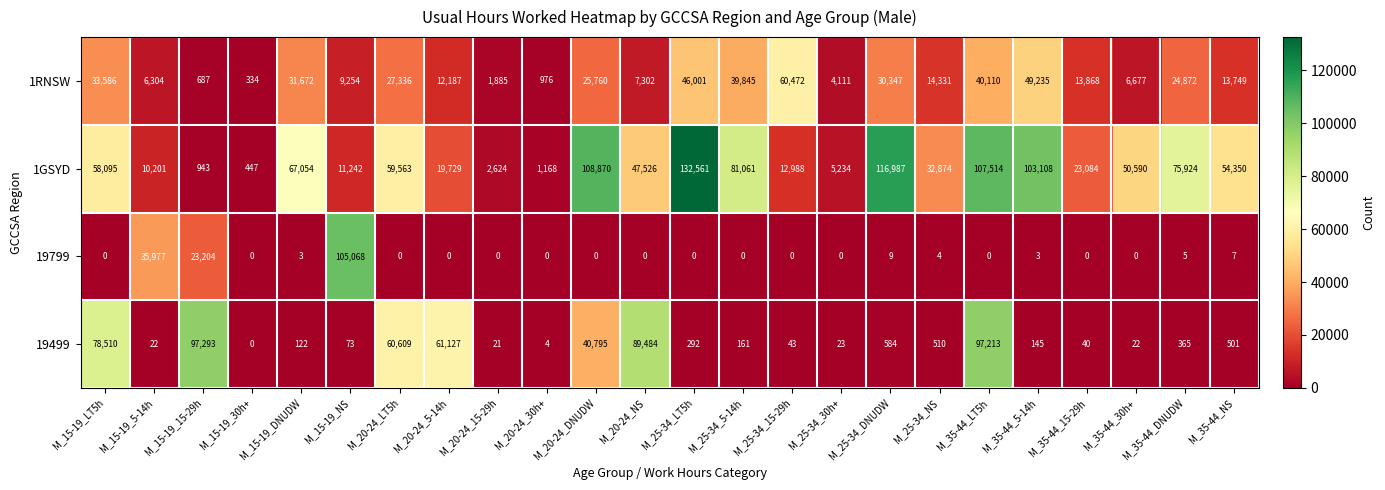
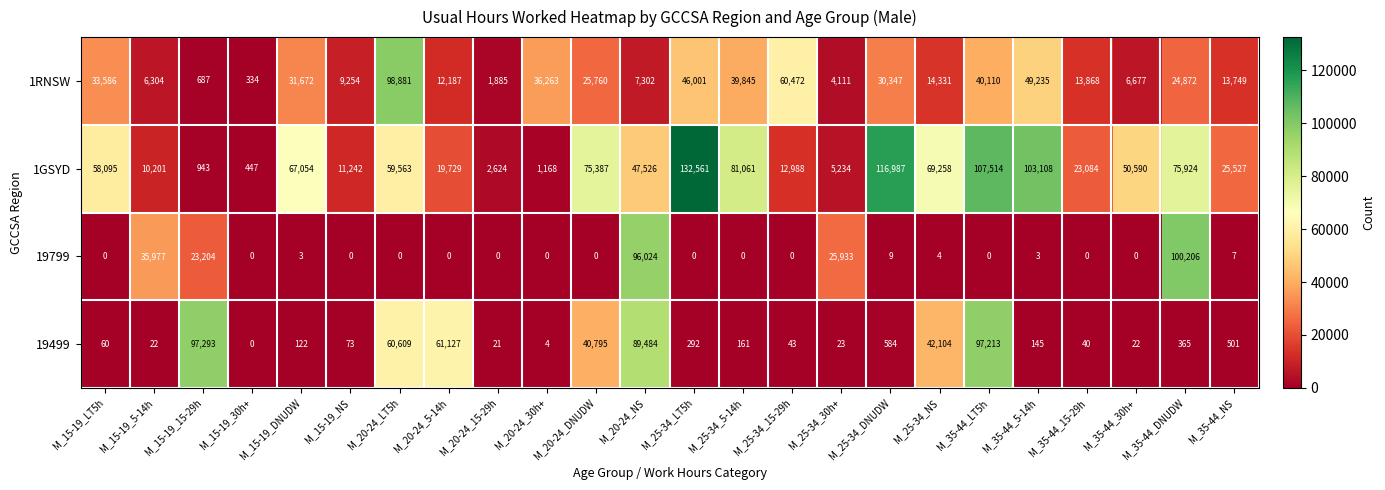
  {
    "1RNSW": {
      "M_15-19_LT5h": "33,586",
      "M_15-19_5-14h": "6,304",
      "M_15-19_15-29h": "687",
      "M_15-19_30h+": "334",
      "M_15-19_DNUDW": "31,672",
      "M_15-19_NS": "9,254",
-     "M_20-24_LT5h": "27,336",
+     "M_20-24_LT5h": "98,881",
      "M_20-24_5-14h": "12,187",
      "M_20-24_15-29h": "1,885",
-     "M_20-24_30h+": "976",
+     "M_20-24_30h+": "36,263",
      "M_20-24_DNUDW": "25,760",
      "M_20-24_NS": "7,302",
      "M_25-34_LT5h": "46,001",
      "M_25-34_5-14h": "39,845",
      "M_25-34_15-29h": "60,472",
      "M_25-34_30h+": "4,111",
      "M_25-34_DNUDW": "30,347",
      "M_25-34_NS": "14,331",
      "M_35-44_LT5h": "40,110",
      "M_35-44_5-14h": "49,235",
      "M_35-44_15-29h": "13,868",
      "M_35-44_30h+": "6,677",
      "M_35-44_DNUDW": "24,872",
      "M_35-44_NS": "13,749"
    },
    "1GSYD": {
      "M_15-19_LT5h": "58,095",
      "M_15-19_5-14h": "10,201",
      "M_15-19_15-29h": "943",
      "M_15-19_30h+": "447",
      "M_15-19_DNUDW": "67,054",
      "M_15-19_NS": "11,242",
      "M_20-24_LT5h": "59,563",
      "M_20-24_5-14h": "19,729",
      "M_20-24_15-29h": "2,624",
      "M_20-24_30h+": "1,168",
-     "M_20-24_DNUDW": "108,870",
+     "M_20-24_DNUDW": "75,387",
      "M_20-24_NS": "47,526",
      "M_25-34_LT5h": "132,561",
      "M_25-34_5-14h": "81,061",
      "M_25-34_15-29h": "12,988",
      "M_25-34_30h+": "5,234",
      "M_25-34_DNUDW": "116,987",
-     "M_25-34_NS": "32,874",
+     "M_25-34_NS": "69,258",
      "M_35-44_LT5h": "107,514",
      "M_35-44_5-14h": "103,108",
      "M_35-44_15-29h": "23,084",
      "M_35-44_30h+": "50,590",
      "M_35-44_DNUDW": "75,924",
-     "M_35-44_NS": "54,350"
+     "M_35-44_NS": "25,527"
    },
    "19799": {
      "M_15-19_LT5h": "0",
      "M_15-19_5-14h": "35,977",
      "M_15-19_15-29h": "23,204",
      "M_15-19_30h+": "0",
      "M_15-19_DNUDW": "3",
-     "M_15-19_NS": "105,068",
+     "M_15-19_NS": "0",
      "M_20-24_LT5h": "0",
      "M_20-24_5-14h": "0",
      "M_20-24_15-29h": "0",
      "M_20-24_30h+": "0",
      "M_20-24_DNUDW": "0",
-     "M_20-24_NS": "0",
+     "M_20-24_NS": "96,024",
      "M_25-34_LT5h": "0",
      "M_25-34_5-14h": "0",
      "M_25-34_15-29h": "0",
-     "M_25-34_30h+": "0",
+     "M_25-34_30h+": "25,933",
      "M_25-34_DNUDW": "9",
      "M_25-34_NS": "4",
      "M_35-44_LT5h": "0",
      "M_35-44_5-14h": "3",
      "M_35-44_15-29h": "0",
      "M_35-44_30h+": "0",
-     "M_35-44_DNUDW": "5",
+     "M_35-44_DNUDW": "100,206",
      "M_35-44_NS": "7"
    },
    "19499": {
-     "M_15-19_LT5h": "78,510",
+     "M_15-19_LT5h": "60",
      "M_15-19_5-14h": "22",
      "M_15-19_15-29h": "97,293",
      "M_15-19_30h+": "0",
      "M_15-19_DNUDW": "122",
      "M_15-19_NS": "73",
      "M_20-24_LT5h": "60,609",
      "M_20-24_5-14h": "61,127",
      "M_20-24_15-29h": "21",
      "M_20-24_30h+": "4",
      "M_20-24_DNUDW": "40,795",
      "M_20-24_NS": "89,484",
      "M_25-34_LT5h": "292",
      "M_25-34_5-14h": "161",
      "M_25-34_15-29h": "43",
      "M_25-34_30h+": "23",
      "M_25-34_DNUDW": "584",
-     "M_25-34_NS": "510",
+     "M_25-34_NS": "42,104",
      "M_35-44_LT5h": "97,213",
      "M_35-44_5-14h": "145",
      "M_35-44_15-29h": "40",
      "M_35-44_30h+": "22",
      "M_35-44_DNUDW": "365",
      "M_35-44_NS": "501"
    }
  }
